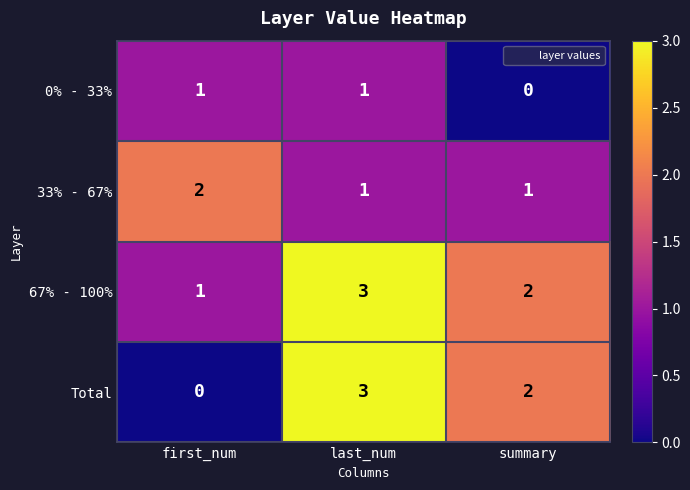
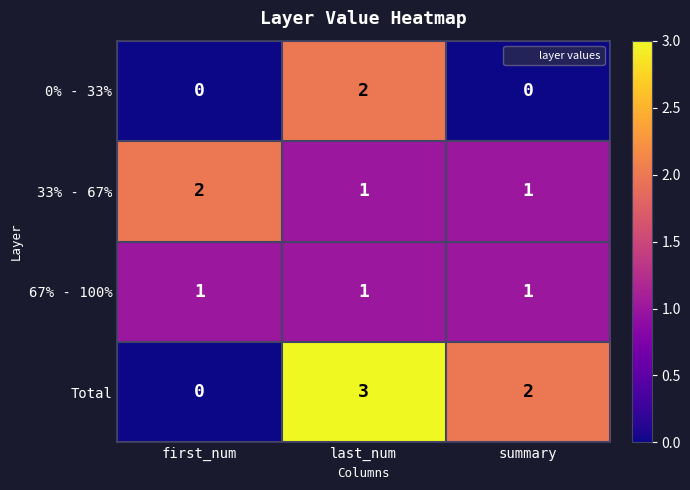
  {
    "0% - 33%": {
-     "first_num": 1,
-     "last_num": 1,
+     "first_num": 0,
+     "last_num": 2,
      "summary": 0
    },
    "33% - 67%": {
      "first_num": 2,
      "last_num": 1,
      "summary": 1
    },
    "67% - 100%": {
      "first_num": 1,
-     "last_num": 3,
-     "summary": 2
+     "last_num": 1,
+     "summary": 1
    },
    "Total": {
      "first_num": 0,
      "last_num": 3,
      "summary": 2
    }
  }
